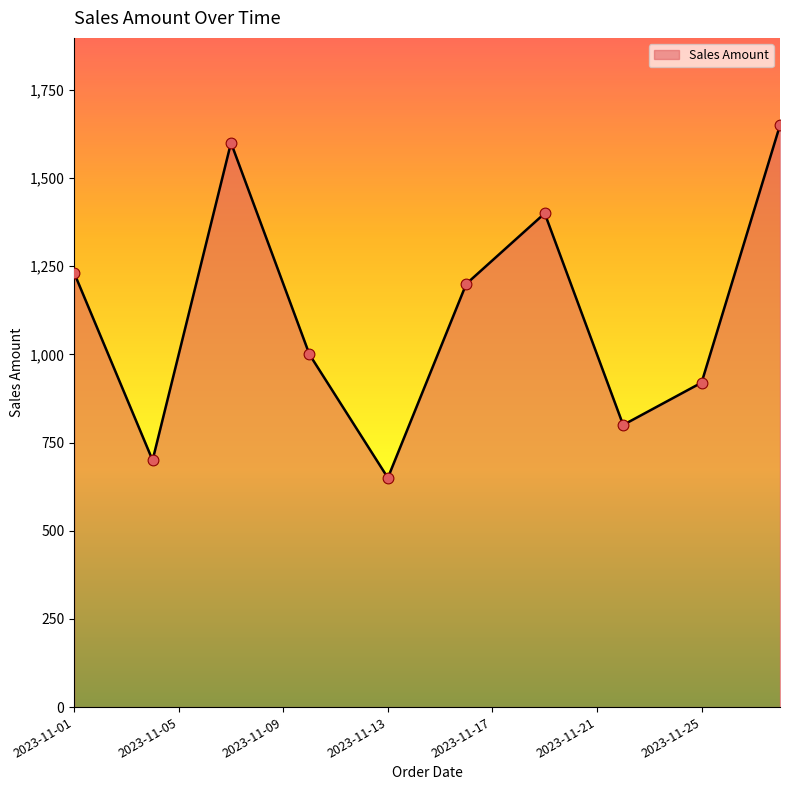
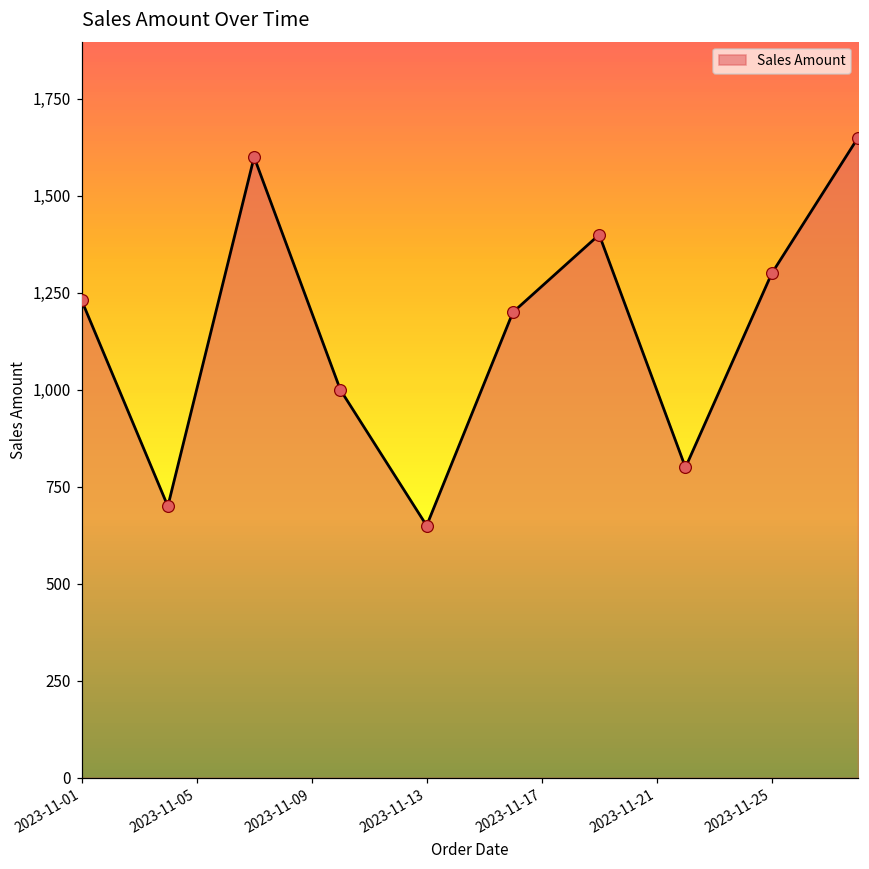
  {
    "2023-11-01": "1,230",
    "2023-11-13": "650",
-   "2023-11-25": "920"
+   "2023-11-25": "1,300"
  }
